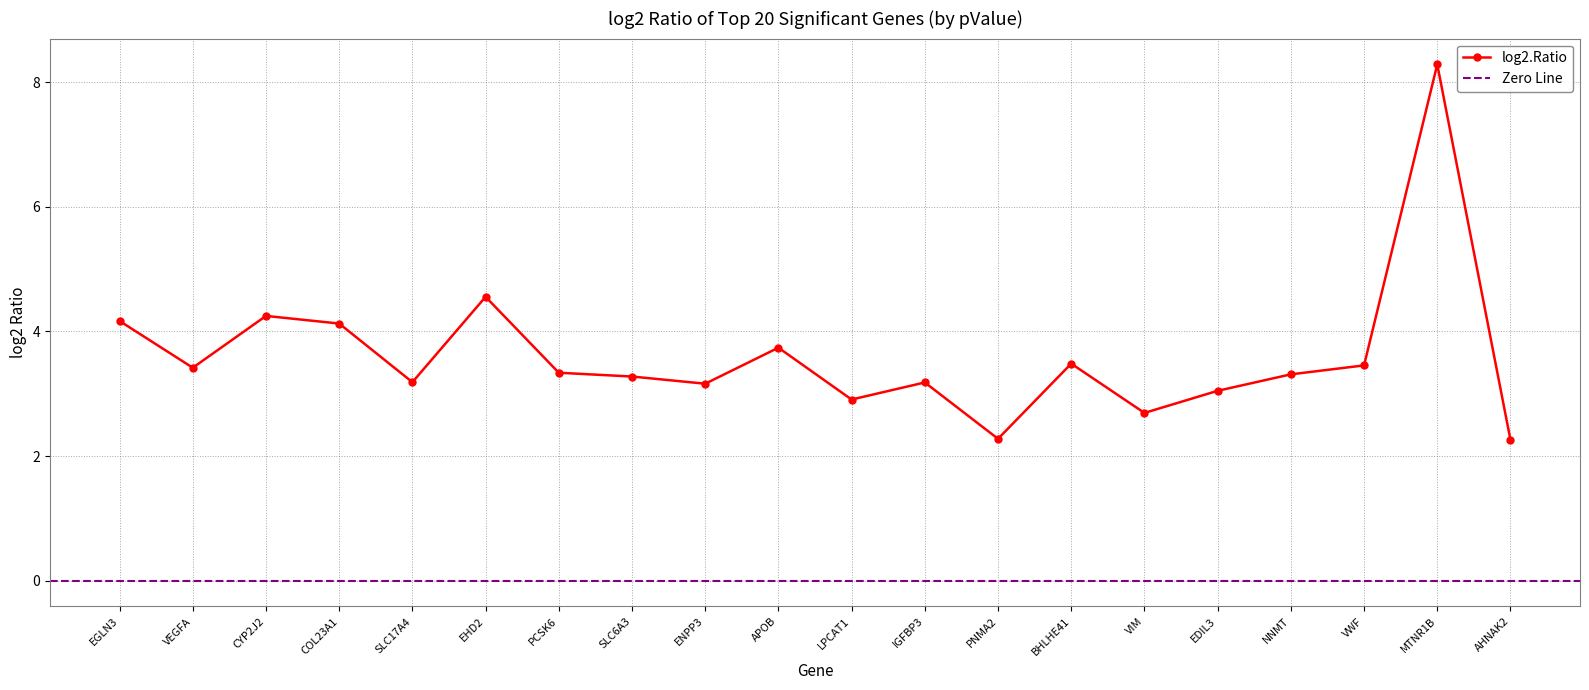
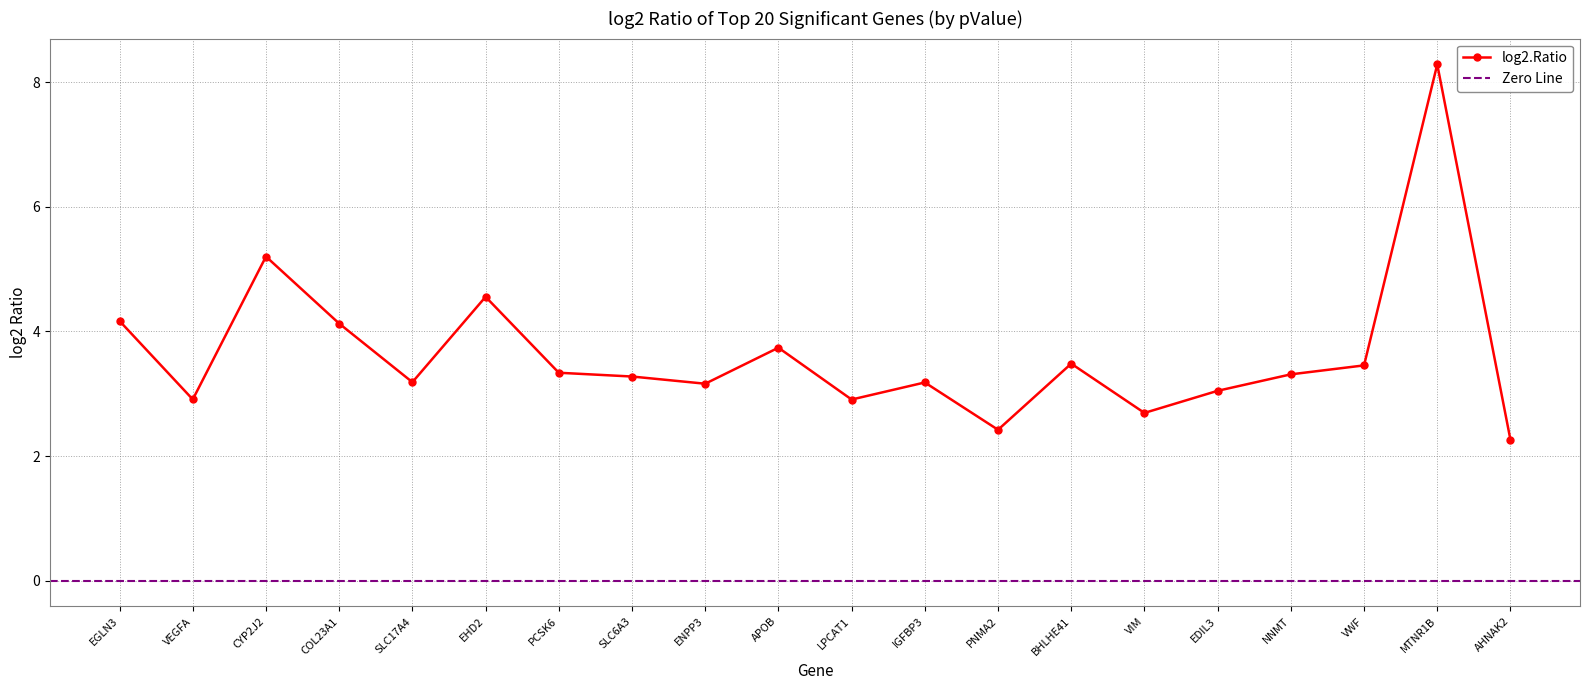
  {
    "EGLN3": 4.2,
-   "VEGFA": 3.4,
-   "CYP2J2": 4.2,
+   "VEGFA": 2.9,
+   "CYP2J2": 5.2,
    "COL23A1": 4.1,
    "SLC17A4": 3.2,
    "EHD2": 4.6,
    "PCSK6": 3.3,
    "SLC6A3": 3.3,
    "ENPP3": 3.2,
    "APOB": 3.7,
    "LPCAT1": 2.9,
    "IGFBP3": 3.2,
-   "PNMA2": 2.3,
+   "PNMA2": 2.4,
    "BHLHE41": 3.5,
    "VIM": 2.7,
    "EDIL3": 3.0,
    "NNMT": 3.3,
    "VWF": 3.5,
    "MTNR1B": 8.3,
    "AHNAK2": 2.3
  }
